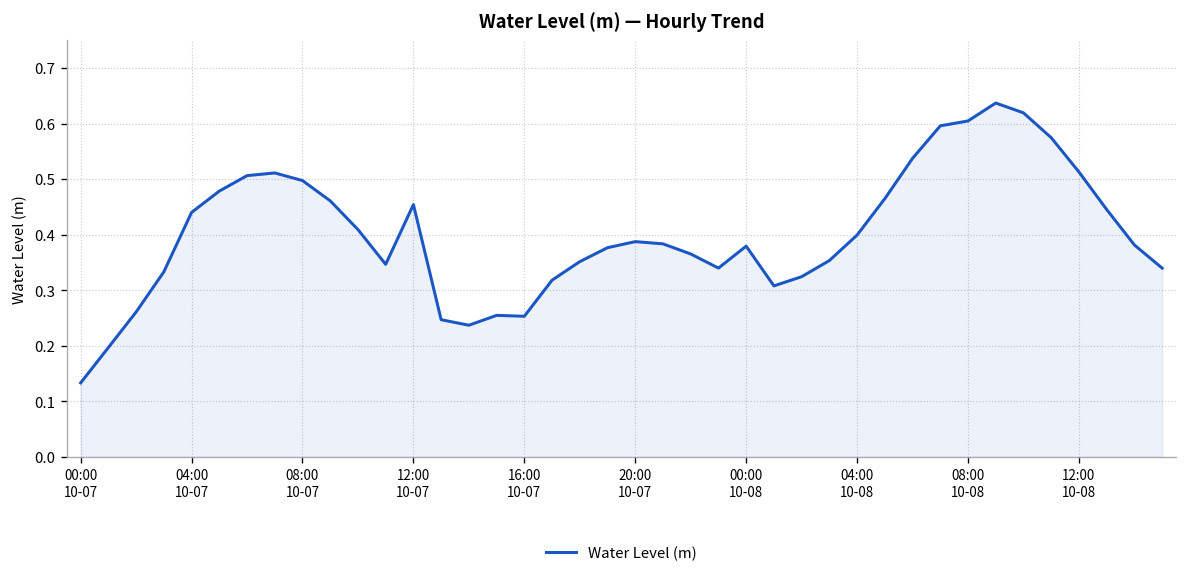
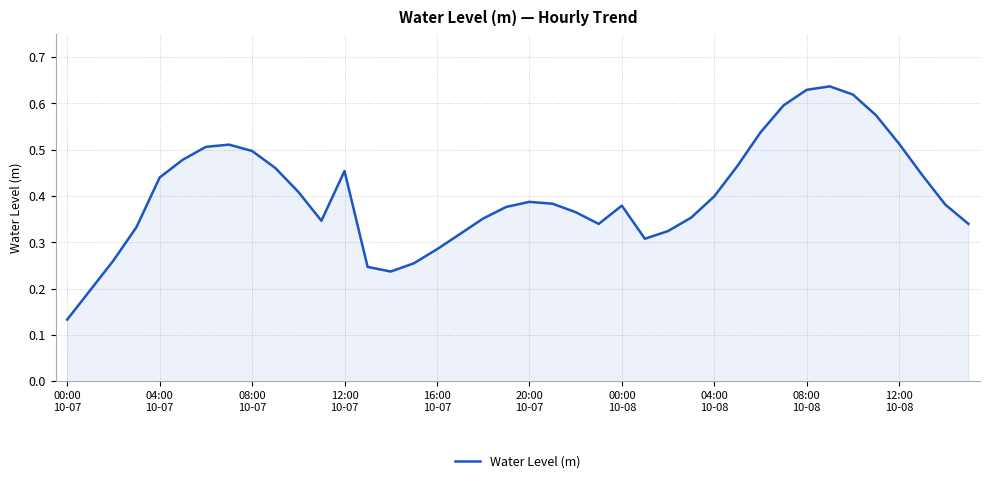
  {
    "00:00 10-07": 0.13,
    "04:00 10-07": 0.44,
    "08:00 10-07": 0.50,
    "12:00 10-07": 0.45,
-   "16:00 10-07": 0.25,
+   "16:00 10-07": 0.29,
    "20:00 10-07": 0.39,
    "00:00 10-08": 0.38,
    "04:00 10-08": 0.40,
-   "08:00 10-08": 0.60,
+   "08:00 10-08": 0.63,
    "12:00 10-08": 0.51
  }
